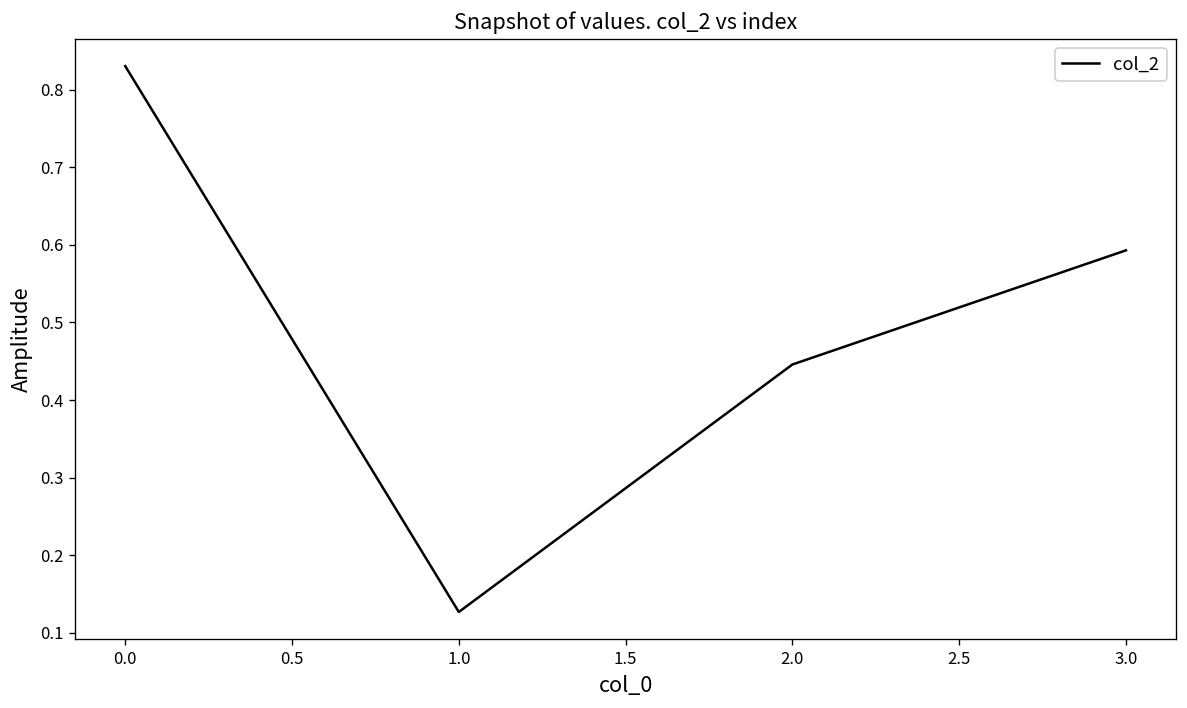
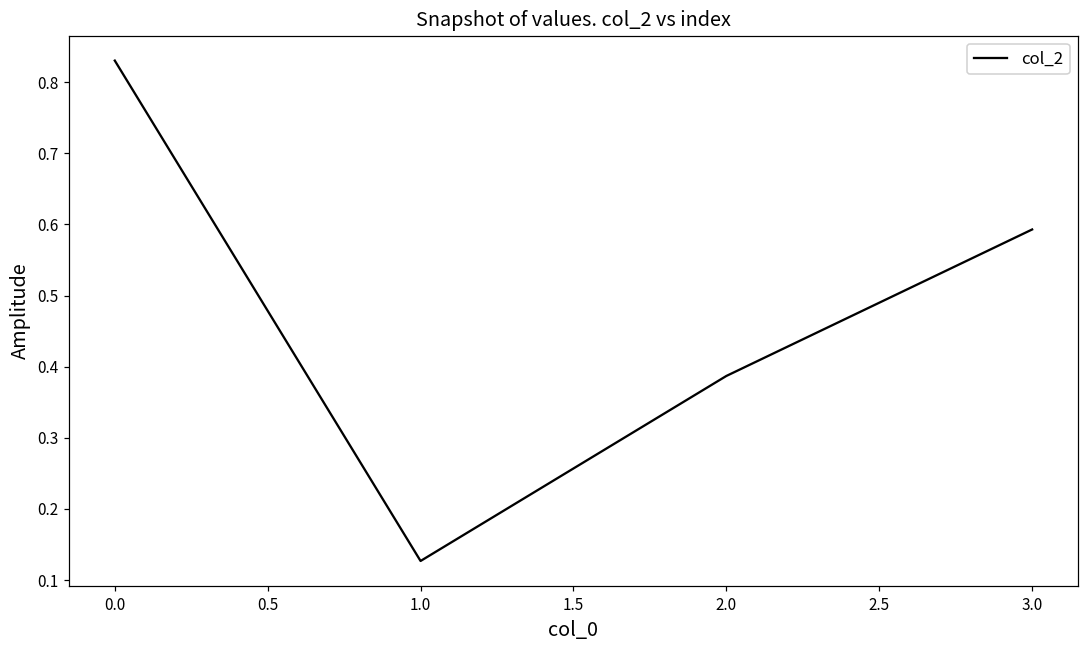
  {
    "0.0": 0.83,
    "1.0": 0.13,
-   "2.0": 0.45,
+   "2.0": 0.39,
    "3.0": 0.59
  }
